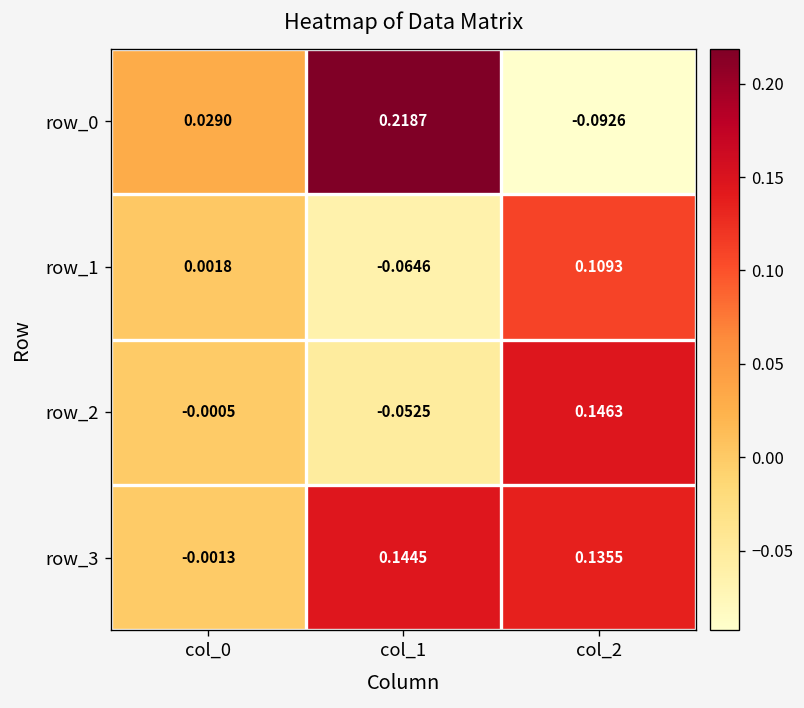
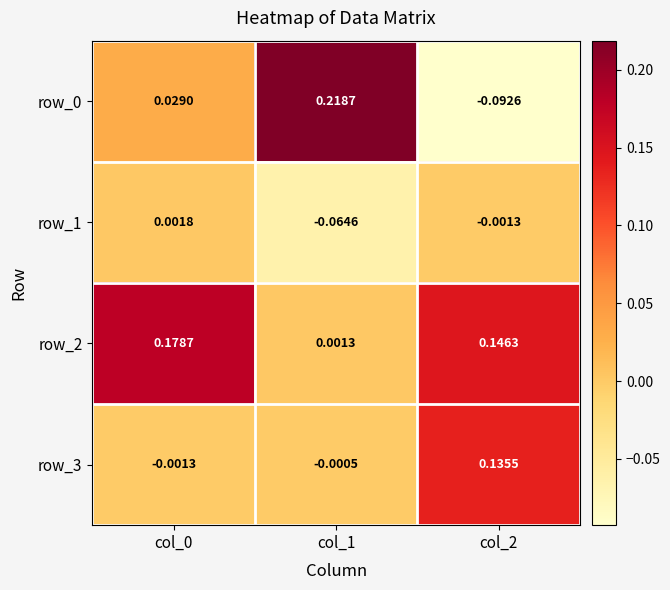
  {
    "row_0": {
      "col_0": 0.0290,
      "col_1": 0.2187,
      "col_2": -0.0926
    },
    "row_1": {
      "col_0": 0.0018,
      "col_1": -0.0646,
-     "col_2": 0.1093
+     "col_2": -0.0013
    },
    "row_2": {
-     "col_0": -0.0005,
-     "col_1": -0.0525,
+     "col_0": 0.1787,
+     "col_1": 0.0013,
      "col_2": 0.1463
    },
    "row_3": {
      "col_0": -0.0013,
-     "col_1": 0.1445,
+     "col_1": -0.0005,
      "col_2": 0.1355
    }
  }
